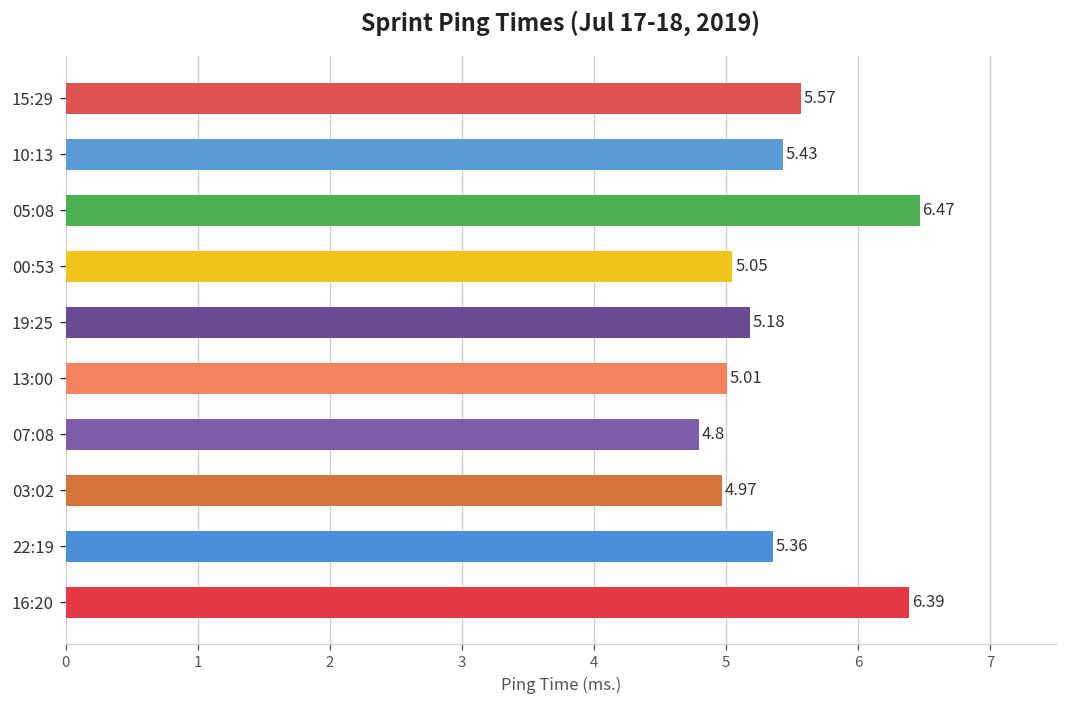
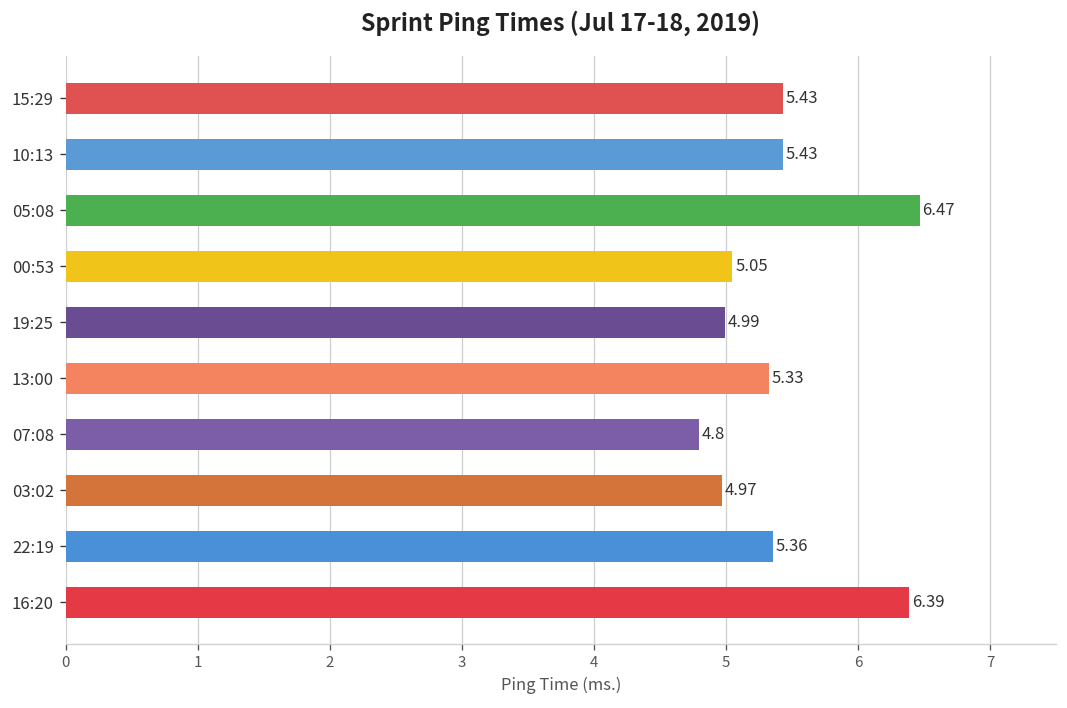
  {
-   "15:29": 5.57,
+   "15:29": 5.43,
    "10:13": 5.43,
    "05:08": 6.47,
    "00:53": 5.05,
-   "19:25": 5.18,
-   "13:00": 5.01,
+   "19:25": 4.99,
+   "13:00": 5.33,
    "07:08": 4.8,
    "03:02": 4.97,
    "22:19": 5.36,
    "16:20": 6.39
  }
